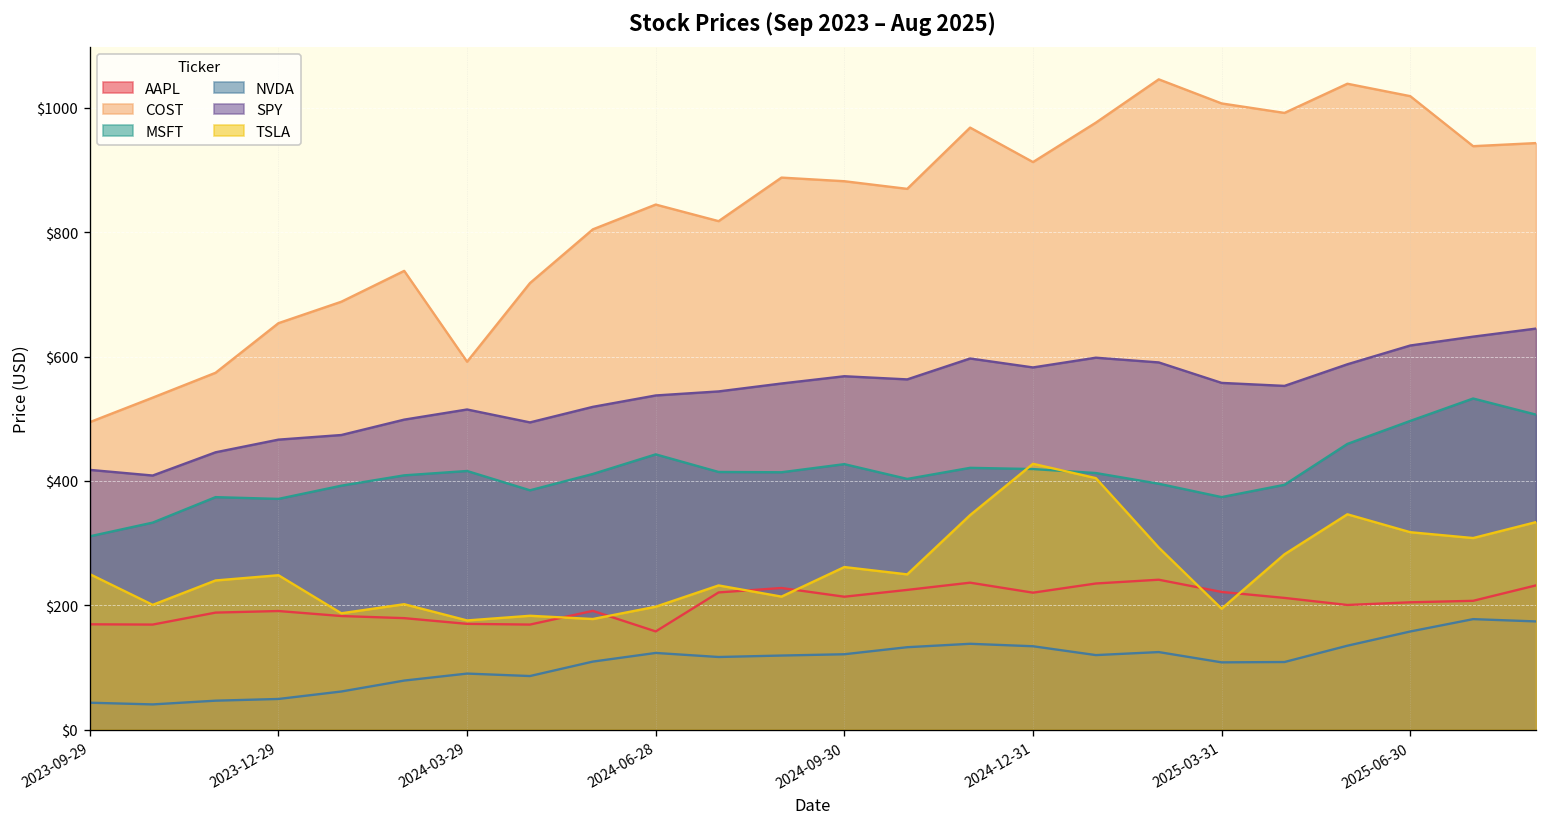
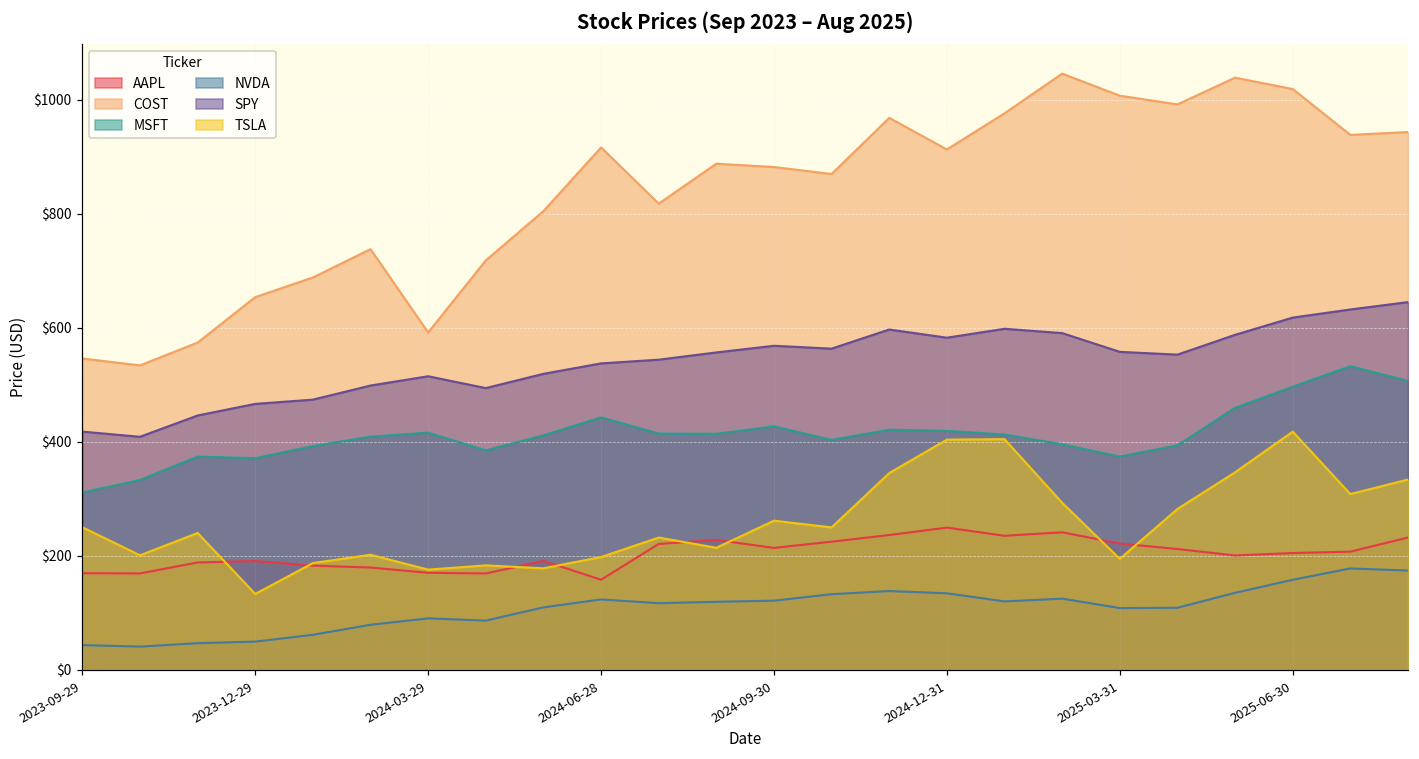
  {
    "AAPL": {
      "2023-09-29": "$170",
      "2023-12-29": "$190",
      "2024-03-29": "$170",
      "2024-06-28": "$160",
      "2024-09-30": "$210",
-     "2024-12-31": "$220",
+     "2024-12-31": "$250",
      "2025-03-31": "$220",
      "2025-06-30": "$200"
    },
    "COST": {
-     "2023-09-29": "$490",
+     "2023-09-29": "$550",
      "2023-12-29": "$650",
      "2024-03-29": "$590",
-     "2024-06-28": "$840",
+     "2024-06-28": "$920",
      "2024-09-30": "$880",
      "2024-12-31": "$910",
      "2025-03-31": "$1010",
      "2025-06-30": "$1020"
    },
    "TSLA": {
      "2023-09-29": "$250",
-     "2023-12-29": "$250",
+     "2023-12-29": "$130",
      "2024-03-29": "$180",
      "2024-06-28": "$200",
      "2024-09-30": "$260",
-     "2024-12-31": "$430",
+     "2024-12-31": "$400",
      "2025-03-31": "$190",
-     "2025-06-30": "$320"
+     "2025-06-30": "$420"
    }
  }
